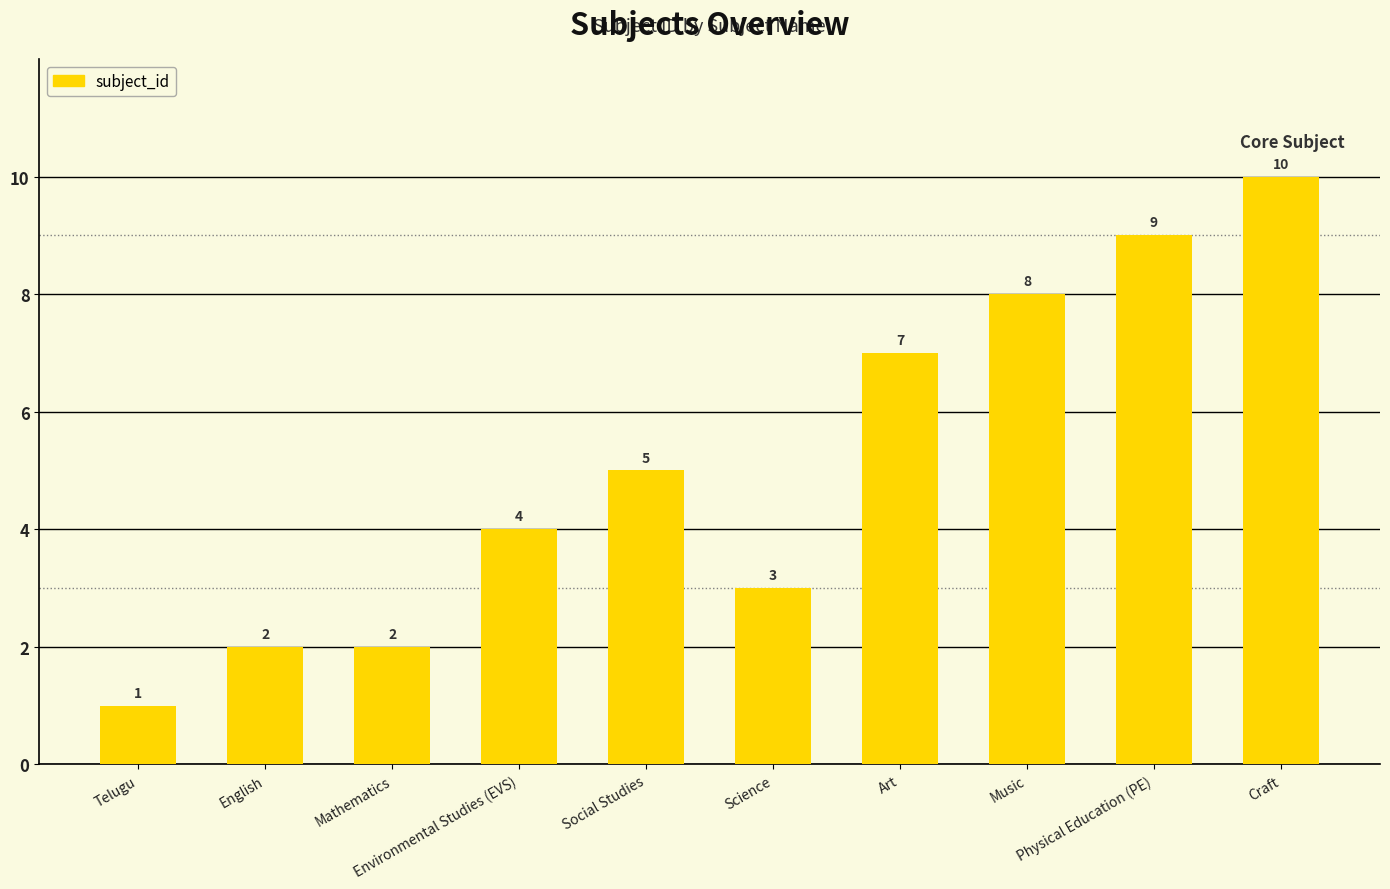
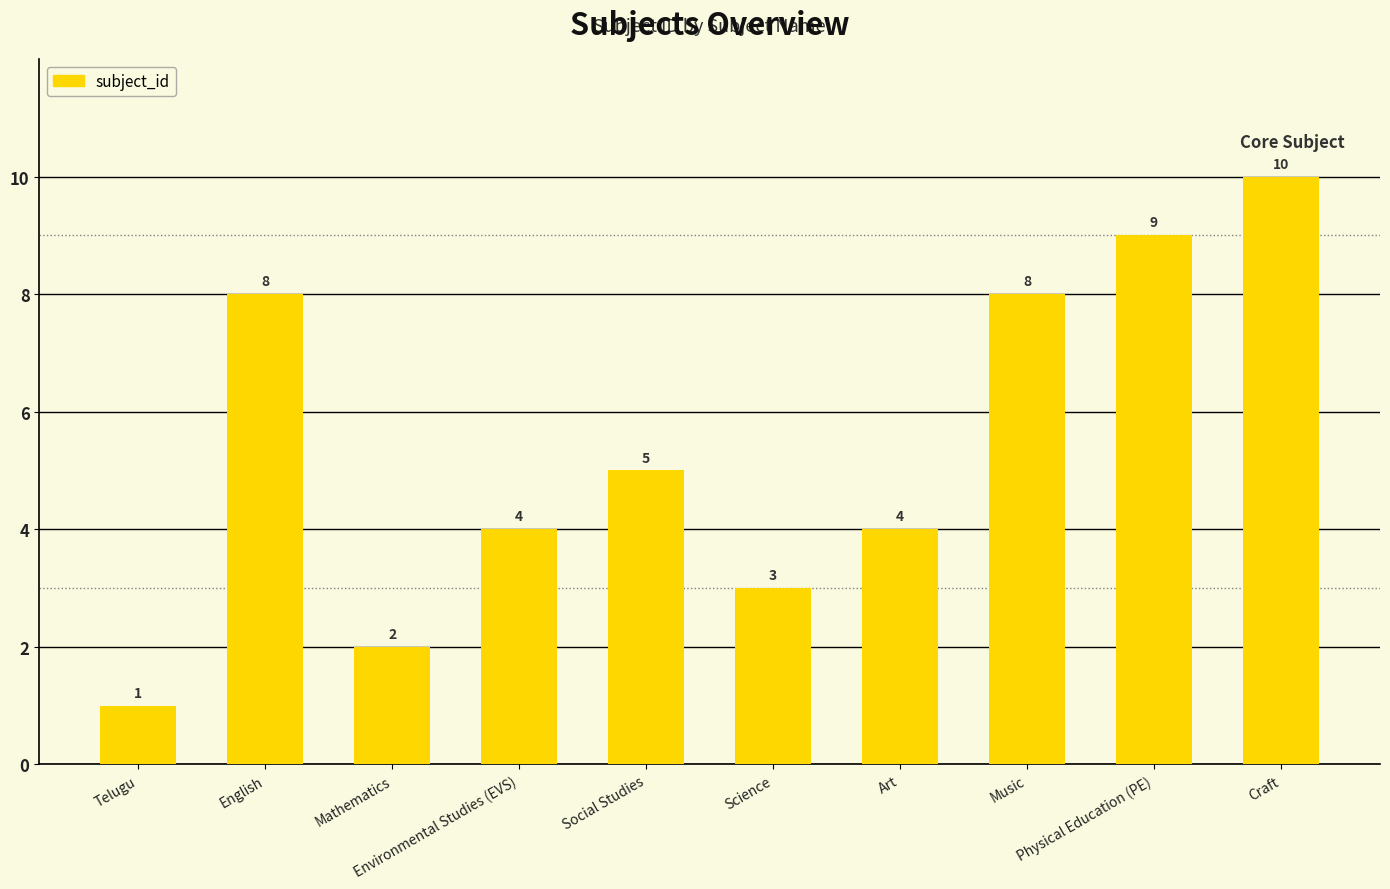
  {
    "Telugu": 1,
-   "English": 2,
+   "English": 8,
    "Mathematics": 2,
    "Environmental Studies (EVS)": 4,
    "Social Studies": 5,
    "Science": 3,
-   "Art": 7,
+   "Art": 4,
    "Music": 8,
    "Physical Education (PE)": 9,
    "Craft": 10
  }
